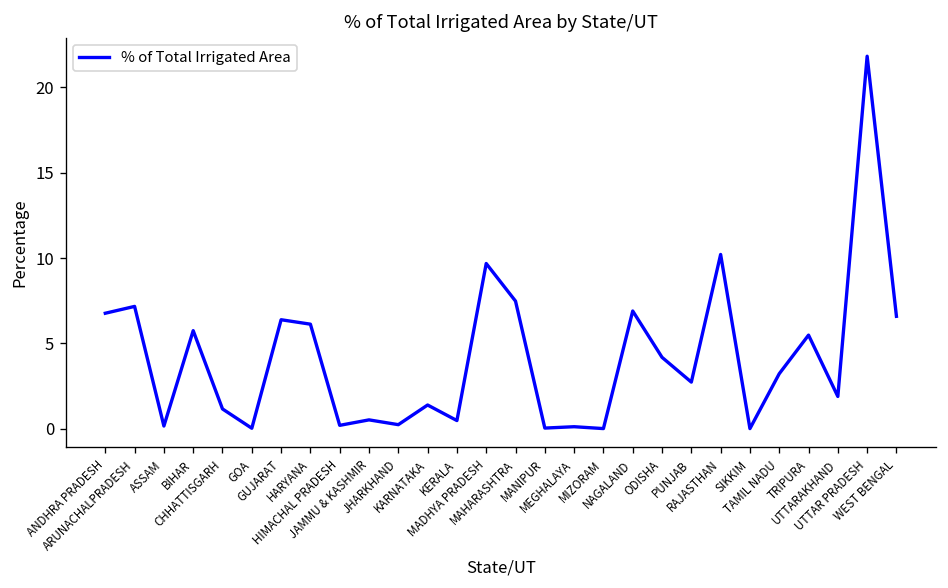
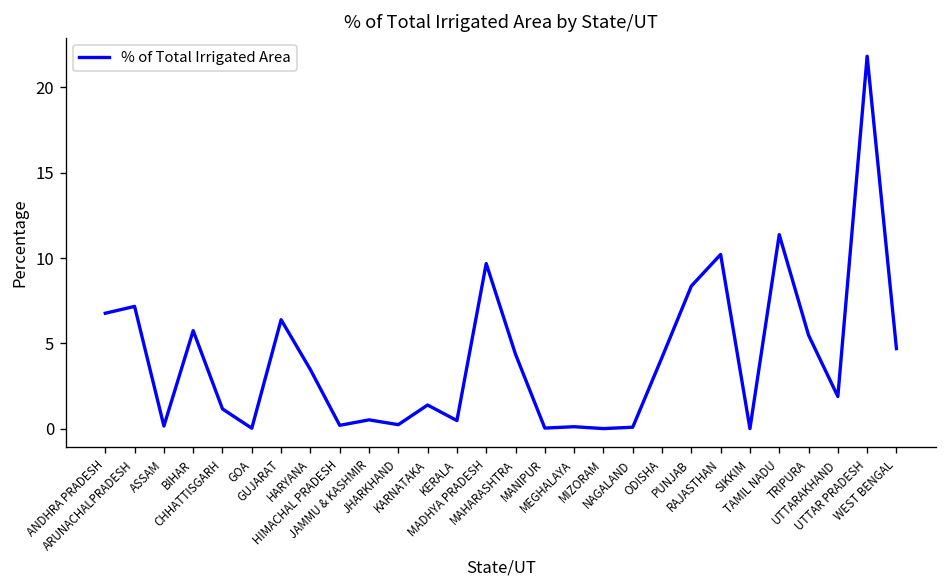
  {
    "ANDHRA PRADESH": 6.8,
    "ARUNACHALPRADESH": 7.2,
    "ASSAM": 0.2,
    "BIHAR": 5.8,
    "CHHATTISGARH": 1.2,
    "GOA": 0.0,
    "GUJARAT": 6.4,
-   "HARYANA": 6.1,
+   "HARYANA": 3.5,
    "HIMACHAL PRADESH": 0.2,
    "JAMMU & KASHMIR": 0.5,
    "JHARKHAND": 0.3,
    "KARNATAKA": 1.4,
    "KERALA": 0.5,
    "MADHYA PRADESH": 9.7,
-   "MAHARASHTRA": 7.5,
+   "MAHARASHTRA": 4.4,
    "MANIPUR": 0.1,
    "MEGHALAYA": 0.1,
    "MIZORAM": 0.0,
-   "NAGALAND": 6.9,
+   "NAGALAND": 0.1,
    "ODISHA": 4.2,
-   "PUNJAB": 2.7,
+   "PUNJAB": 8.4,
    "RAJASTHAN": 10.2,
    "SIKKIM": 0.0,
-   "TAMIL NADU": 3.2,
+   "TAMIL NADU": 11.4,
    "TRIPURA": 5.5,
    "UTTARAKHAND": 1.9,
    "UTTAR PRADESH": 21.8,
-   "WEST BENGAL": 6.6
+   "WEST BENGAL": 4.7
  }
